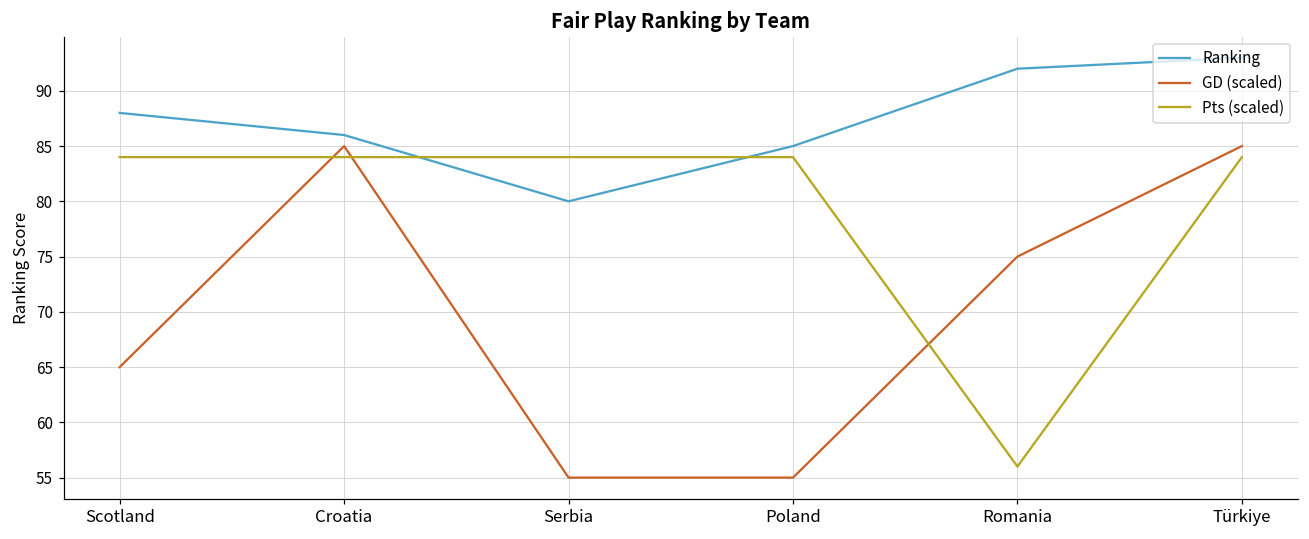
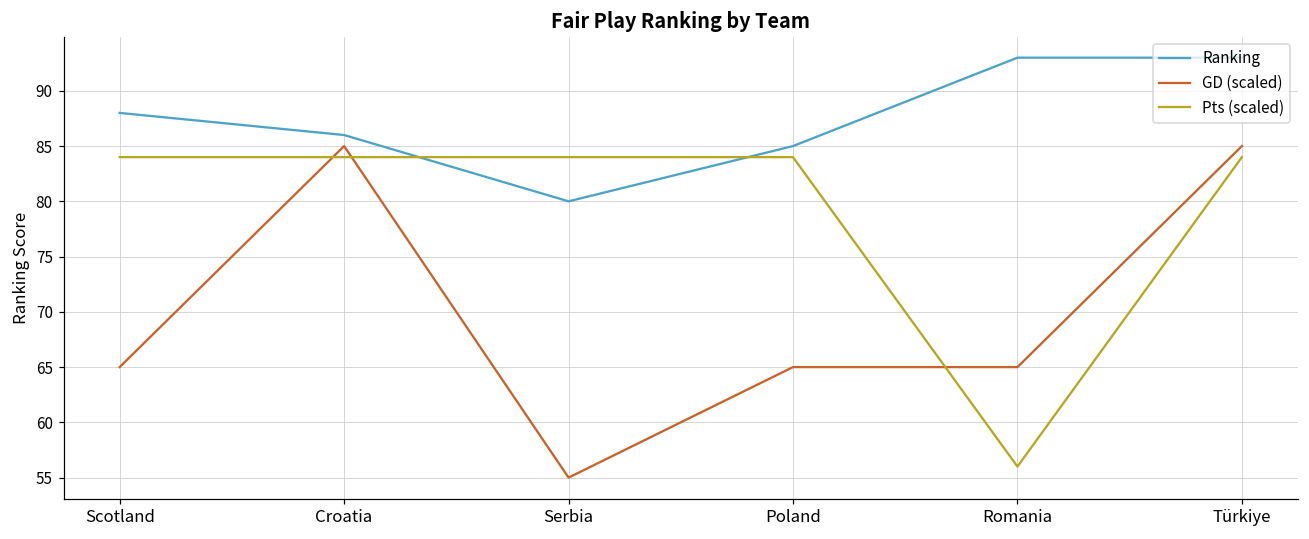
  {
    "Ranking": {
      "Scotland": 88,
      "Croatia": 86,
      "Serbia": 80,
      "Poland": 85,
-     "Romania": 92
+     "Romania": 93
    },
    "GD (scaled)": {
      "Scotland": 65.0,
      "Croatia": 85.0,
      "Serbia": 55.0,
-     "Poland": 55.0,
-     "Romania": 75.0,
+     "Poland": 65.0,
+     "Romania": 65.0,
      "Türkiye": 85.0
    },
    "Pts (scaled)": {
      "Scotland": 84.0,
      "Croatia": 84.0,
      "Serbia": 84.0,
      "Poland": 84.0,
      "Romania": 56.0,
      "Türkiye": 84.0
    }
  }
